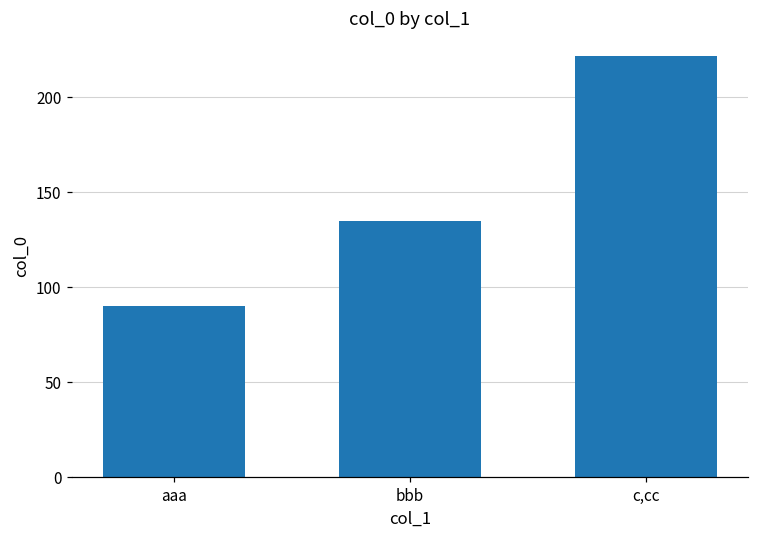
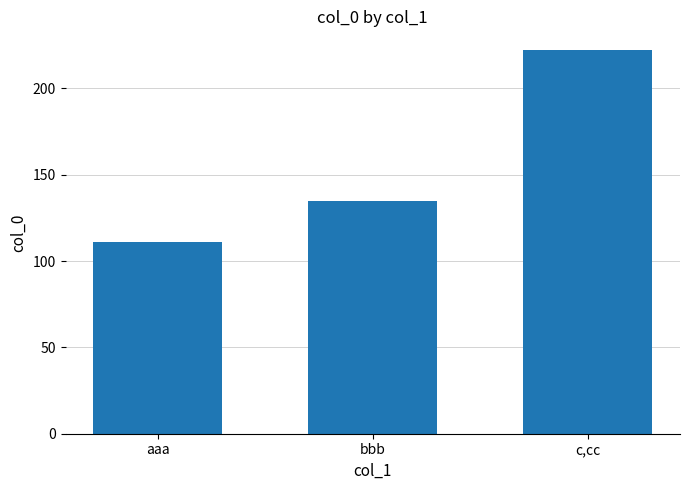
  {
-   "aaa": 90,
+   "aaa": 111,
    "bbb": 135,
    "c,cc": 222
  }
